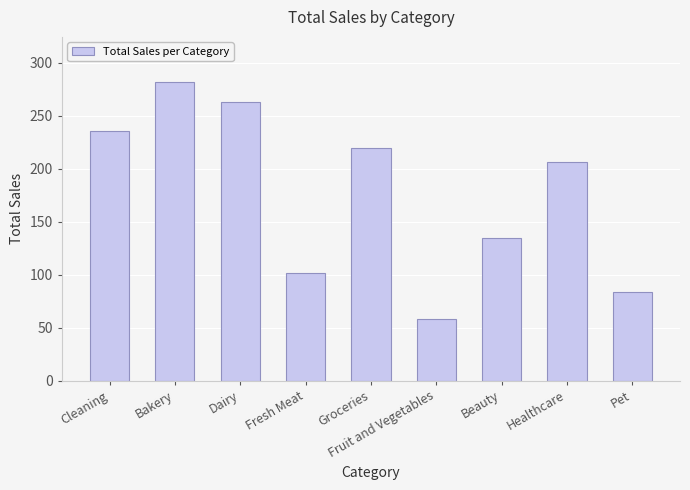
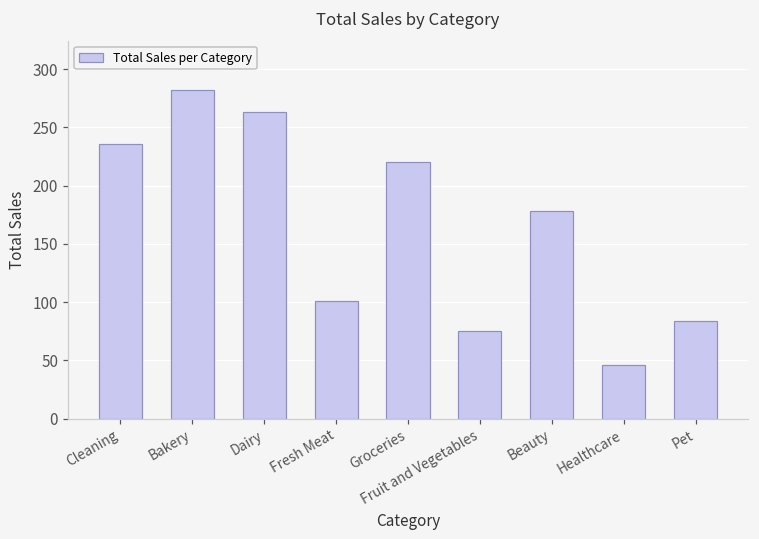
  {
    "Cleaning": 235,
    "Bakery": 282,
    "Dairy": 263,
    "Fresh Meat": 101,
    "Groceries": 220,
-   "Fruit and Vegetables": 58,
-   "Beauty": 135,
-   "Healthcare": 206,
+   "Fruit and Vegetables": 75,
+   "Beauty": 178,
+   "Healthcare": 46,
    "Pet": 84
  }
